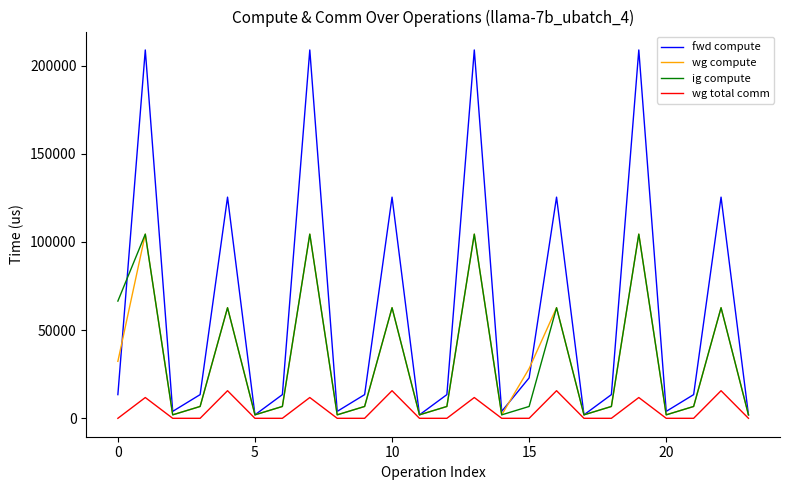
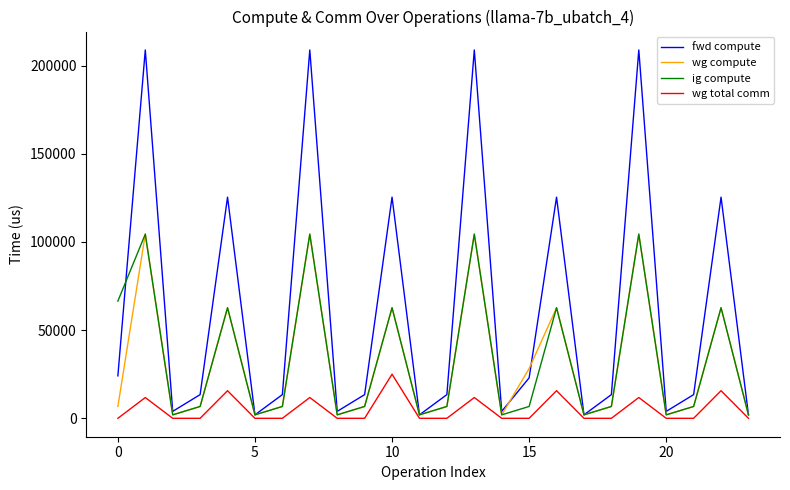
  {
    "fwd compute": {
-     "0": 13000,
+     "0": 24000,
      "10": 125000,
      "15": 23000,
      "20": 4000
    },
    "wg compute": {
-     "0": 32000,
+     "0": 7000,
      "15": 28000
    },
    "ig compute": {
      "0": 66000,
      "15": 7000
    },
    "wg total comm": {
      "0": 0,
      "5": 0,
-     "10": 16000,
+     "10": 25000,
      "15": 0,
      "20": 0
    }
  }
